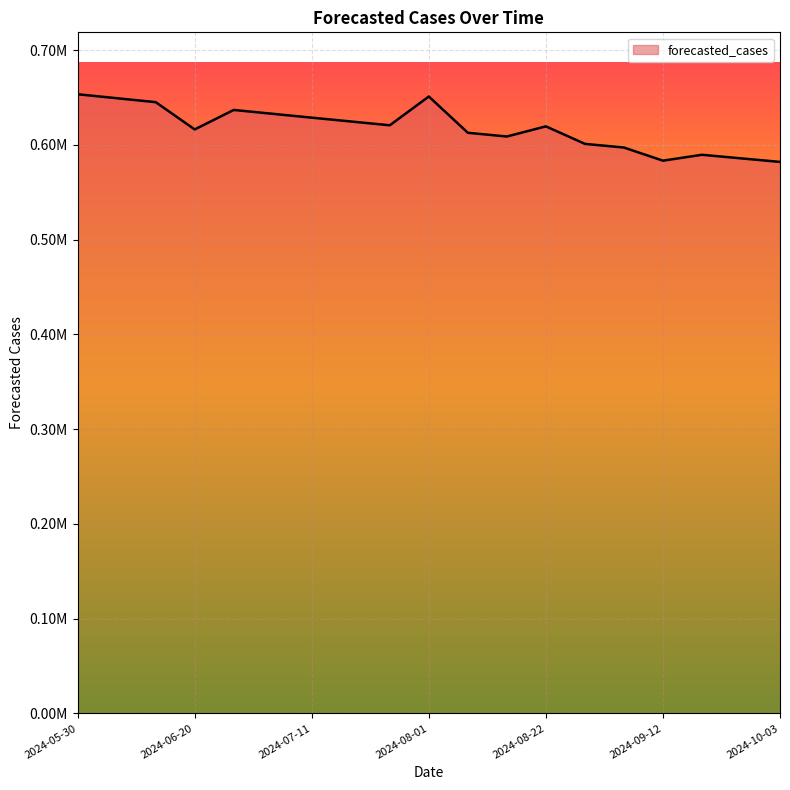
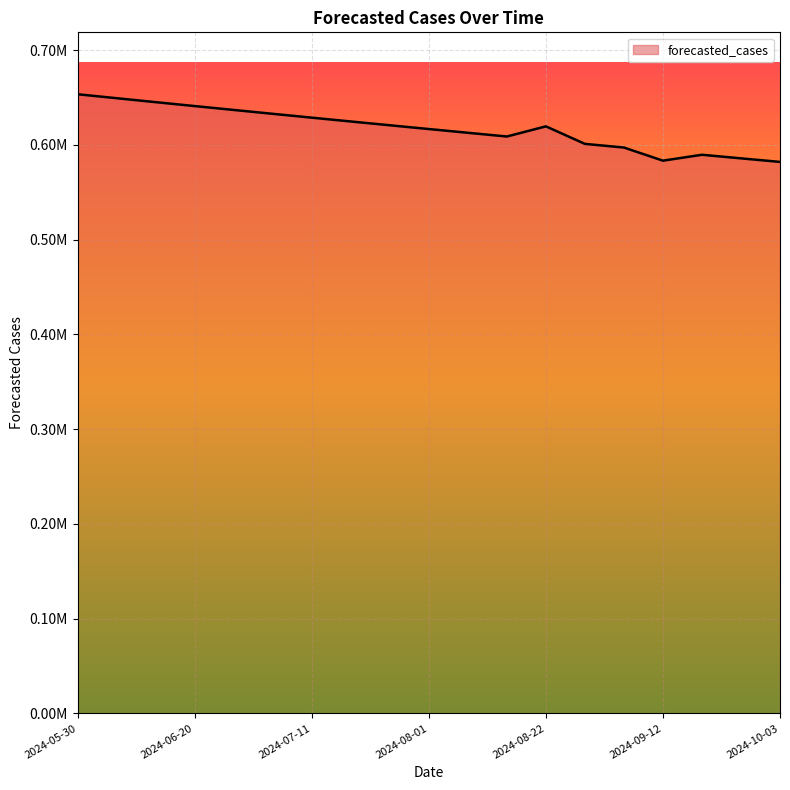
  {
    "2024-05-30": 650000,
-   "2024-06-20": 620000,
+   "2024-06-20": 640000,
    "2024-07-11": 630000,
-   "2024-08-01": 650000,
+   "2024-08-01": 620000,
    "2024-08-22": 620000,
    "2024-09-12": 580000,
    "2024-10-03": 580000
  }
